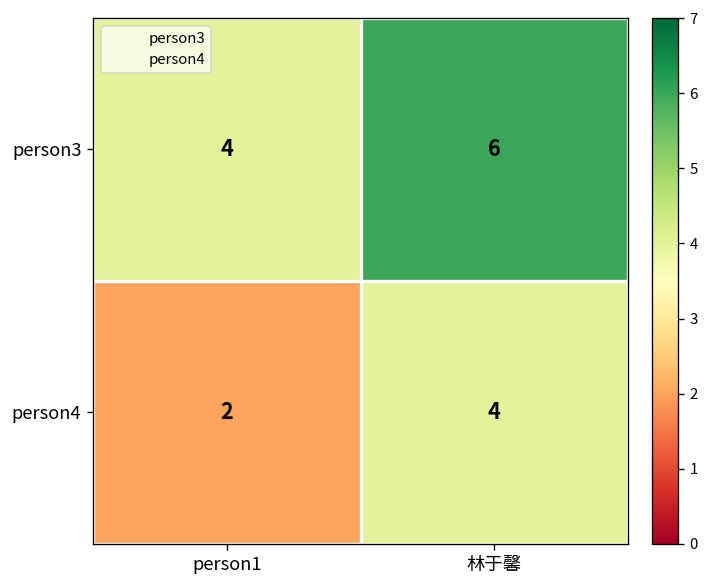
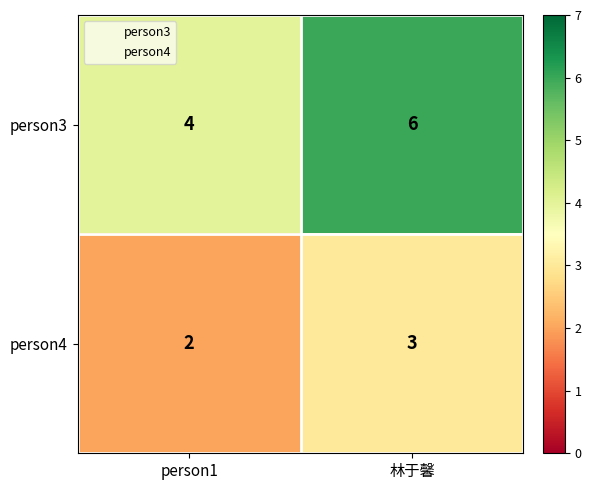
  {
    "person3": {
      "person1": 4,
      "林于馨": 6
    },
    "person4": {
      "person1": 2,
-     "林于馨": 4
+     "林于馨": 3
    }
  }
